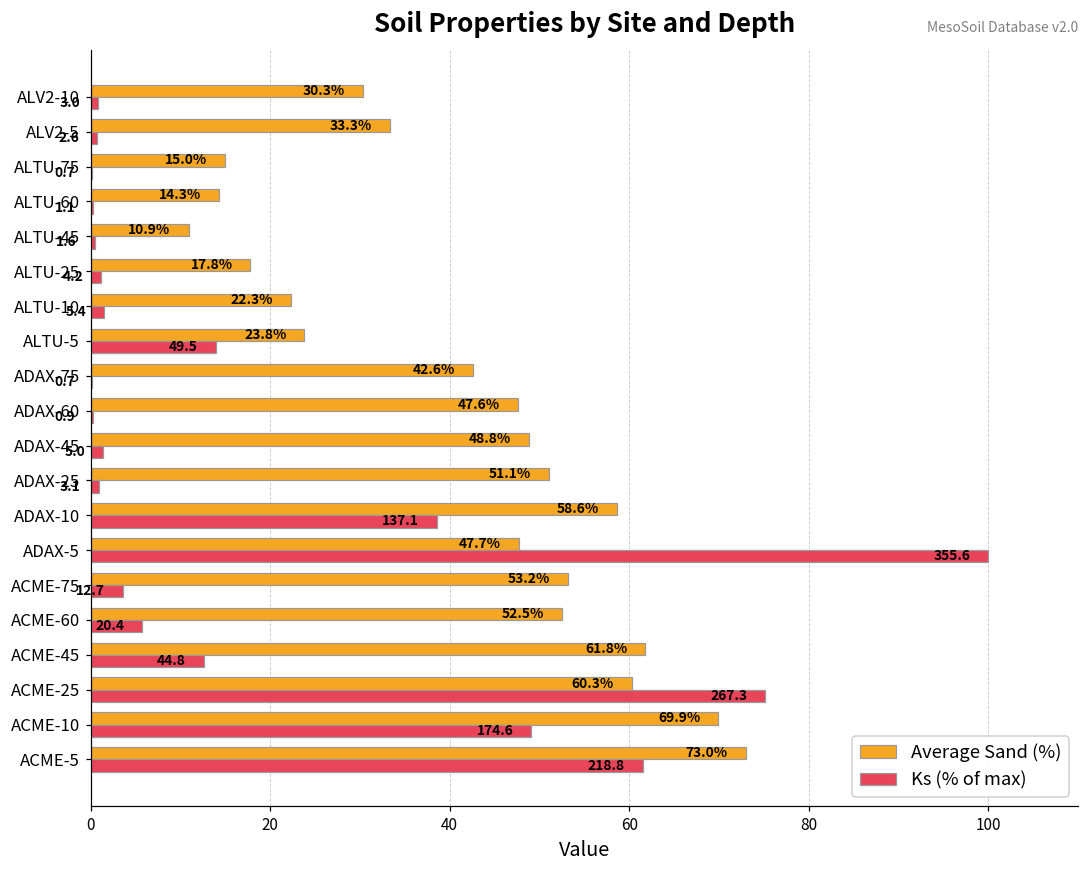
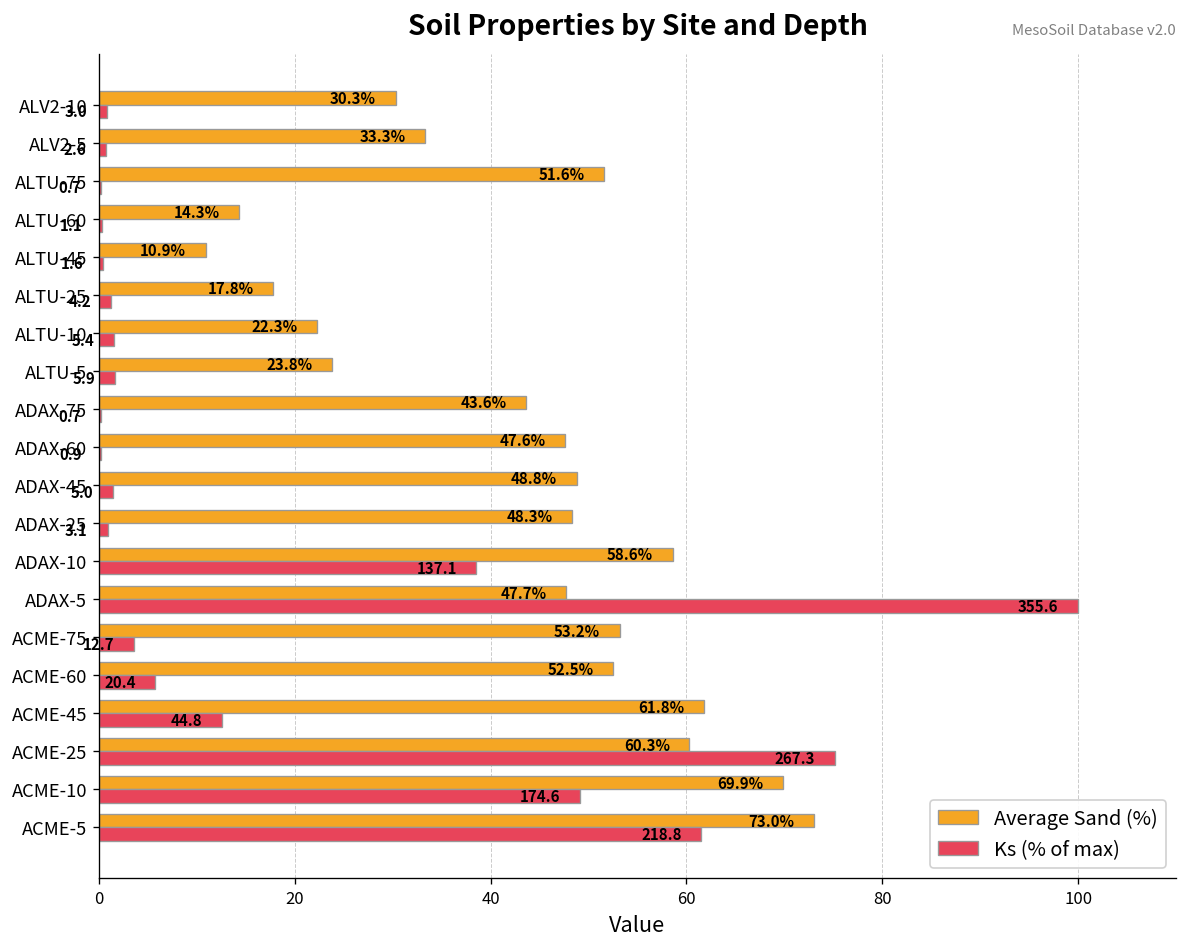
  {
    "Average Sand (%)": {
      "ALV2-10": "30.3%",
      "ALV2-5": "33.3%",
-     "ALTU-75": "15.0%",
+     "ALTU-75": "51.6%",
      "ALTU-60": "14.3%",
      "ALTU-45": "10.9%",
      "ALTU-25": "17.8%",
      "ALTU-10": "22.3%",
      "ALTU-5": "23.8%",
-     "ADAX-75": "42.6%",
+     "ADAX-75": "43.6%",
      "ADAX-60": "47.6%",
      "ADAX-45": "48.8%",
-     "ADAX-25": "51.1%",
+     "ADAX-25": "48.3%",
      "ADAX-10": "58.6%",
      "ADAX-5": "47.7%",
      "ACME-75": "53.2%",
      "ACME-60": "52.5%",
      "ACME-45": "61.8%",
      "ACME-25": "60.3%",
      "ACME-10": "69.9%",
      "ACME-5": "73.0%"
    },
    "Ks (% of max)": {
-     "ALTU-5": "49.5"
+     "ALTU-5": "5.9"
    }
  }
